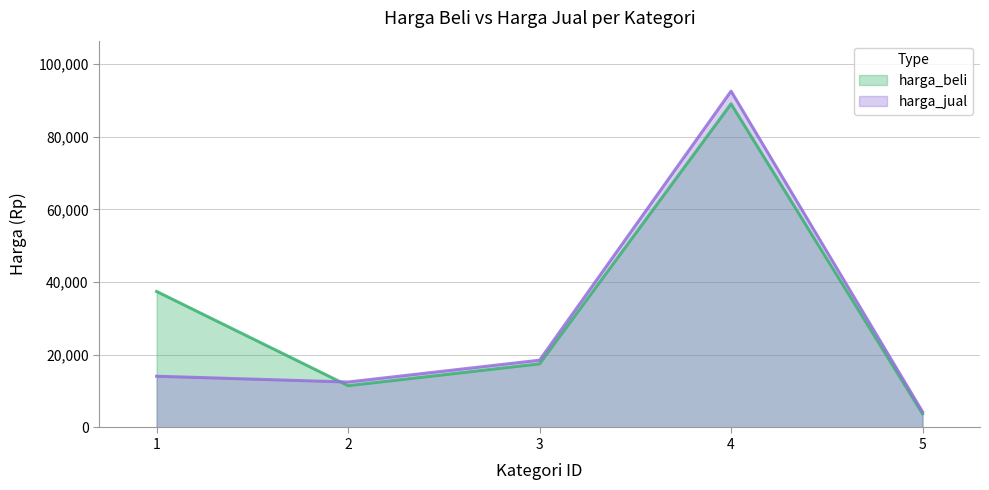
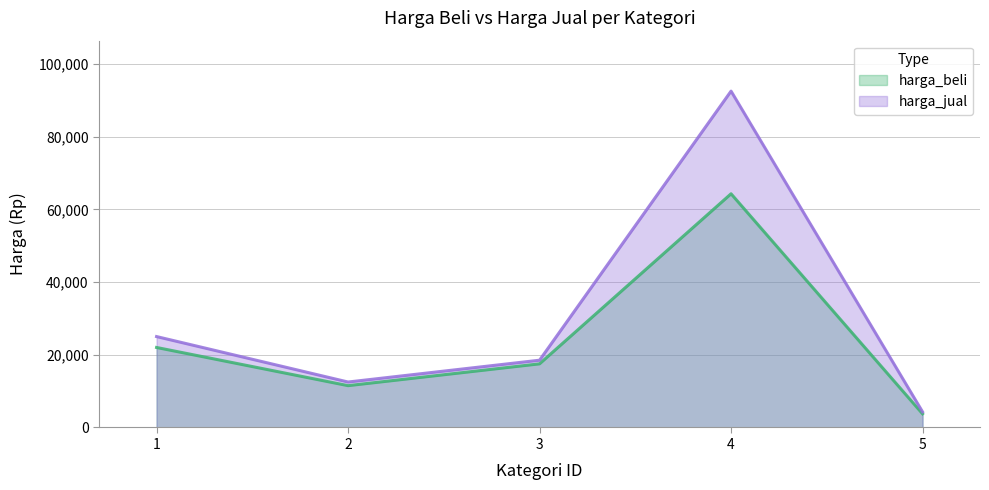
  {
    "harga_beli": {
-     "1": "37,000",
+     "1": "22,000",
      "2": "12,000",
      "3": "18,000",
-     "4": "89,000"
+     "4": "64,000"
    },
    "harga_jual": {
-     "1": "14,000",
+     "1": "25,000",
      "2": "13,000",
      "3": "19,000",
      "4": "93,000"
    }
  }
